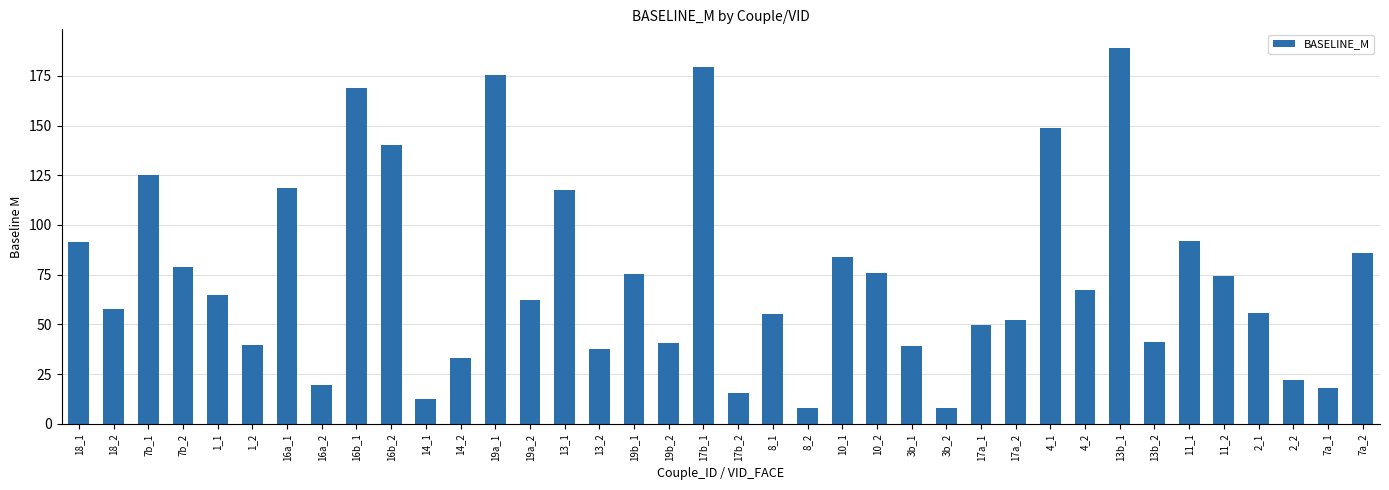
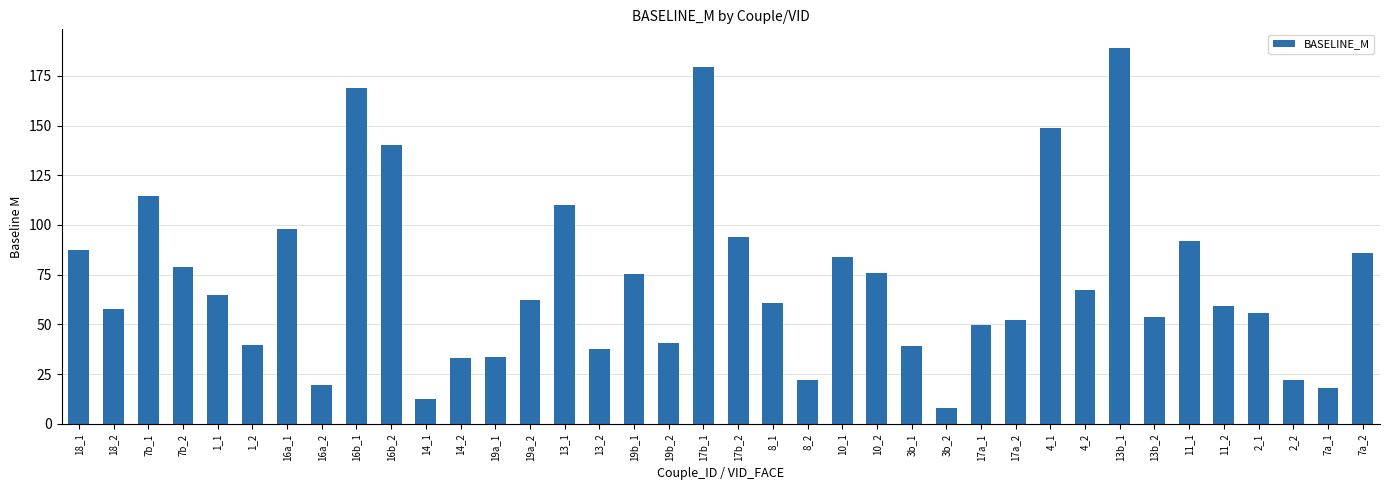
  {
-   "18_1": 91,
+   "18_1": 87,
    "18_2": 58,
-   "7b_1": 125,
+   "7b_1": 115,
    "7b_2": 79,
    "1_1": 65,
    "1_2": 40,
-   "16a_1": 119,
+   "16a_1": 98,
    "16a_2": 20,
    "16b_1": 169,
    "16b_2": 140,
    "14_1": 12,
    "14_2": 33,
-   "19a_1": 176,
+   "19a_1": 33,
    "19a_2": 62,
-   "13_1": 118,
+   "13_1": 110,
    "13_2": 38,
    "19b_1": 75,
    "19b_2": 41,
    "17b_1": 180,
-   "17b_2": 15,
-   "8_1": 55,
-   "8_2": 8,
+   "17b_2": 94,
+   "8_1": 61,
+   "8_2": 22,
    "10_1": 84,
    "10_2": 76,
    "3b_1": 39,
    "3b_2": 8,
    "17a_1": 50,
    "17a_2": 52,
    "4_1": 149,
    "4_2": 67,
    "13b_1": 189,
-   "13b_2": 41,
+   "13b_2": 54,
    "11_1": 92,
-   "11_2": 74,
+   "11_2": 59,
    "2_1": 56,
    "2_2": 22,
    "7a_1": 18,
    "7a_2": 86
  }
